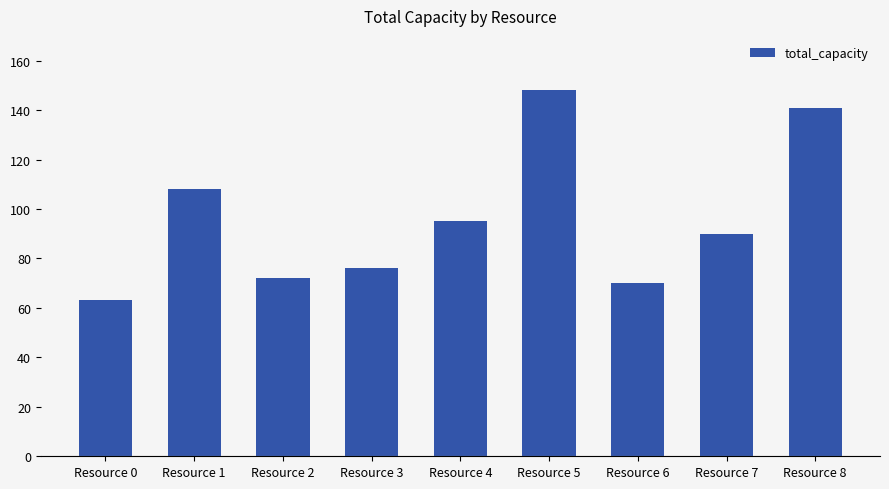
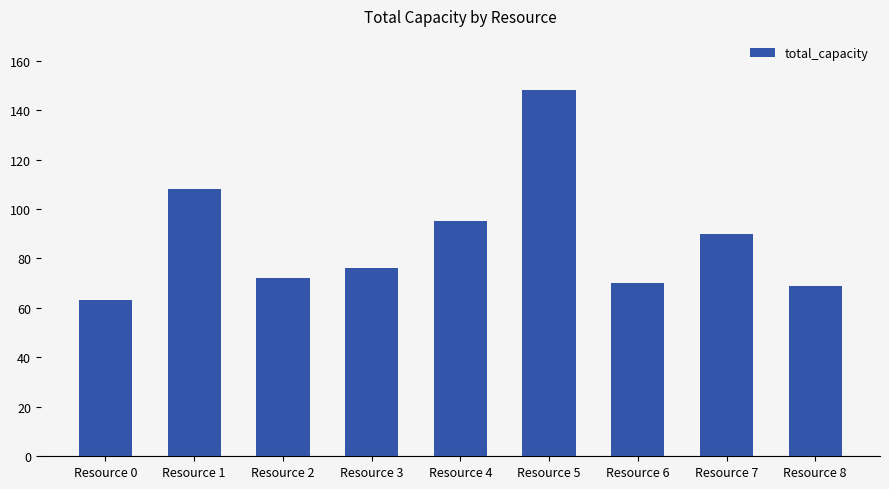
  {
    "Resource 0": 63,
    "Resource 1": 108,
    "Resource 2": 72,
    "Resource 3": 76,
    "Resource 4": 95,
    "Resource 5": 148,
    "Resource 6": 70,
    "Resource 7": 90,
-   "Resource 8": 141
+   "Resource 8": 69
  }
